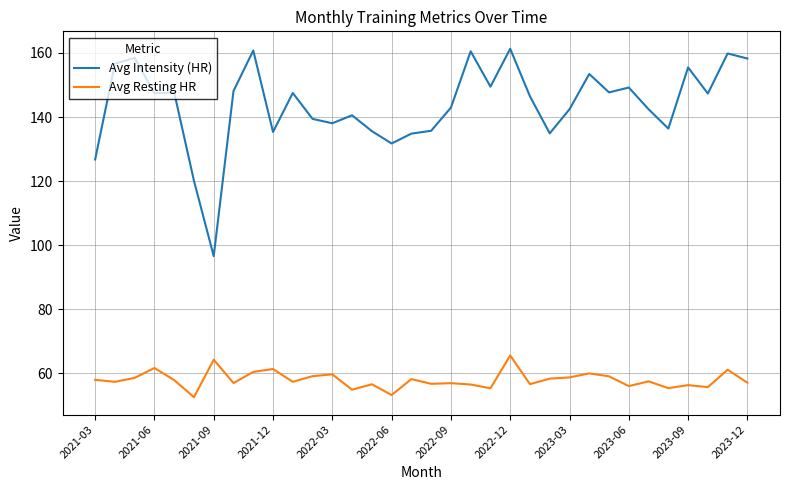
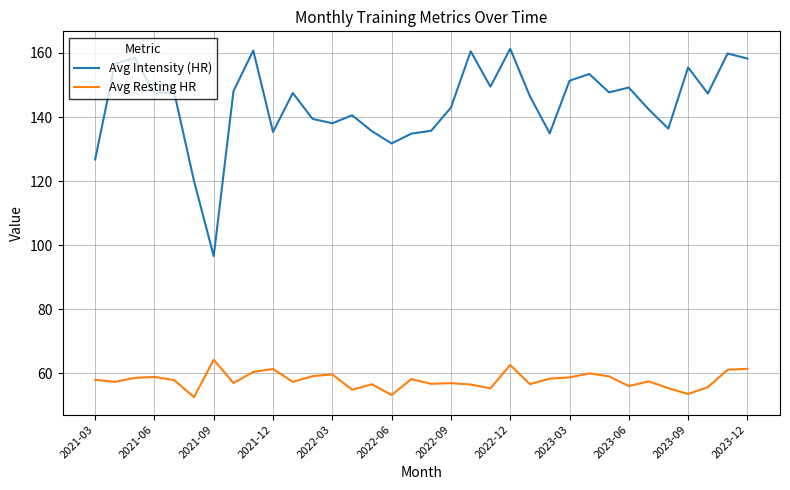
  {
    "Avg Intensity (HR)": {
      "2021-03": 127,
      "2021-09": 97,
      "2021-12": 135,
      "2022-03": 138,
      "2022-06": 132,
      "2022-09": 143,
      "2022-12": 161,
-     "2023-03": 142,
+     "2023-03": 151,
      "2023-06": 149,
      "2023-09": 155,
      "2023-12": 158
    },
    "Avg Resting HR": {
      "2021-03": 58,
-     "2021-06": 62,
+     "2021-06": 59,
      "2021-09": 64,
      "2021-12": 61,
      "2022-03": 60,
      "2022-06": 53,
      "2022-09": 57,
-     "2022-12": 66,
+     "2022-12": 63,
      "2023-03": 59,
      "2023-06": 56,
-     "2023-09": 56,
-     "2023-12": 57
+     "2023-09": 54,
+     "2023-12": 61
    }
  }
